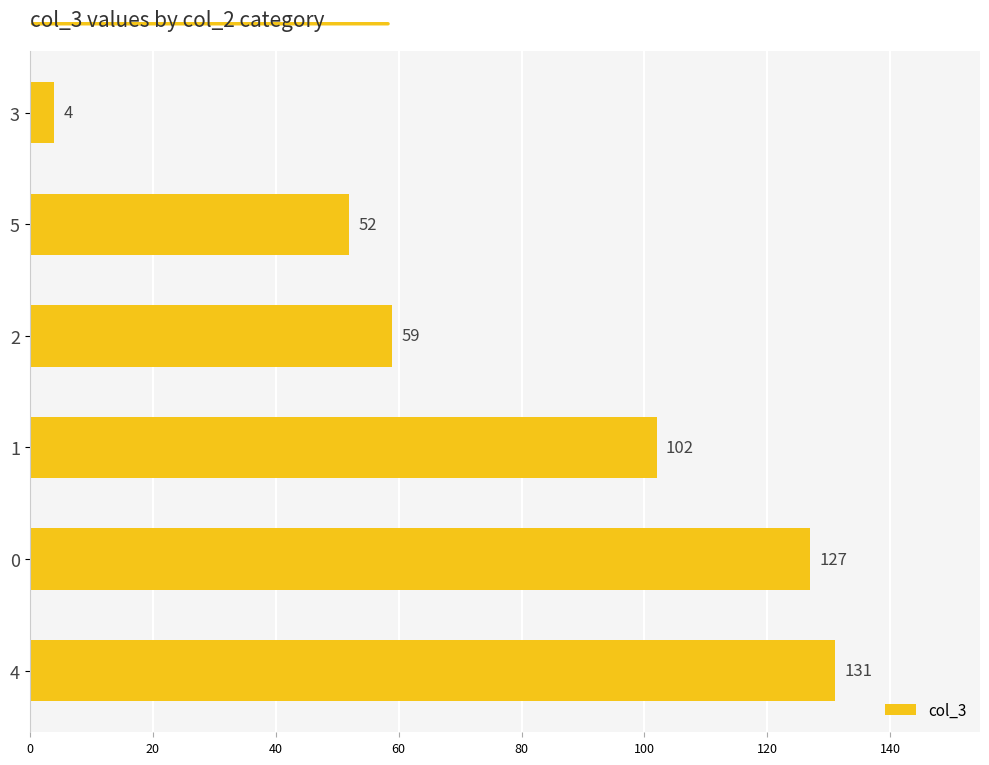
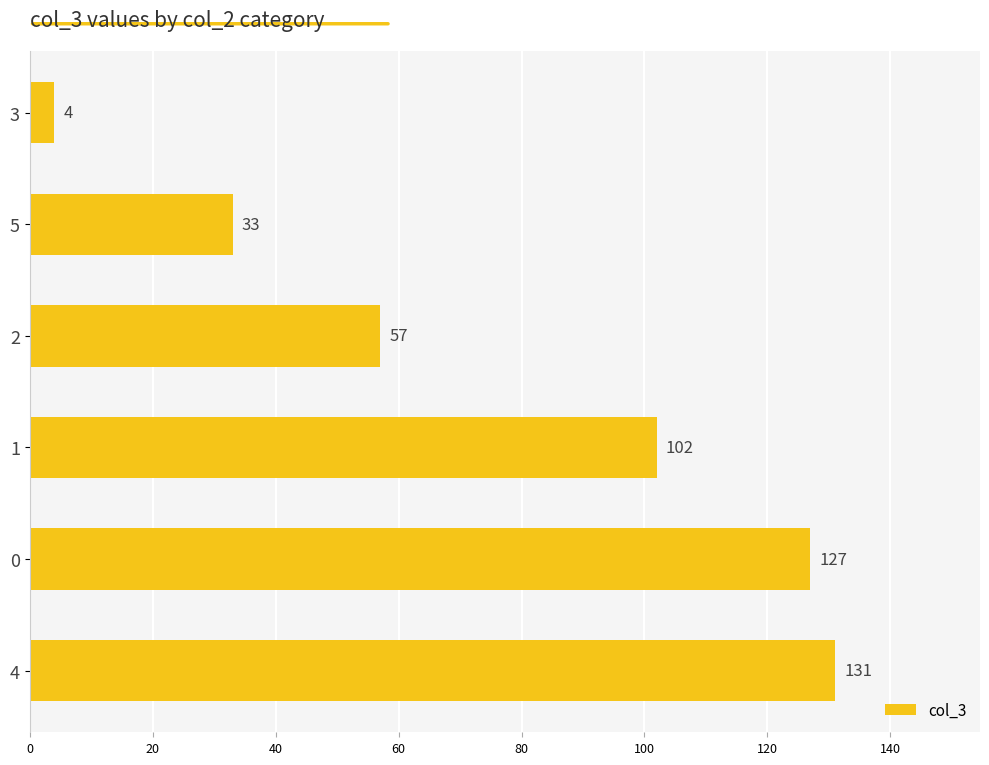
  {
    "3": 4,
-   "5": 52,
-   "2": 59,
+   "5": 33,
+   "2": 57,
    "1": 102,
    "0": 127,
    "4": 131
  }
